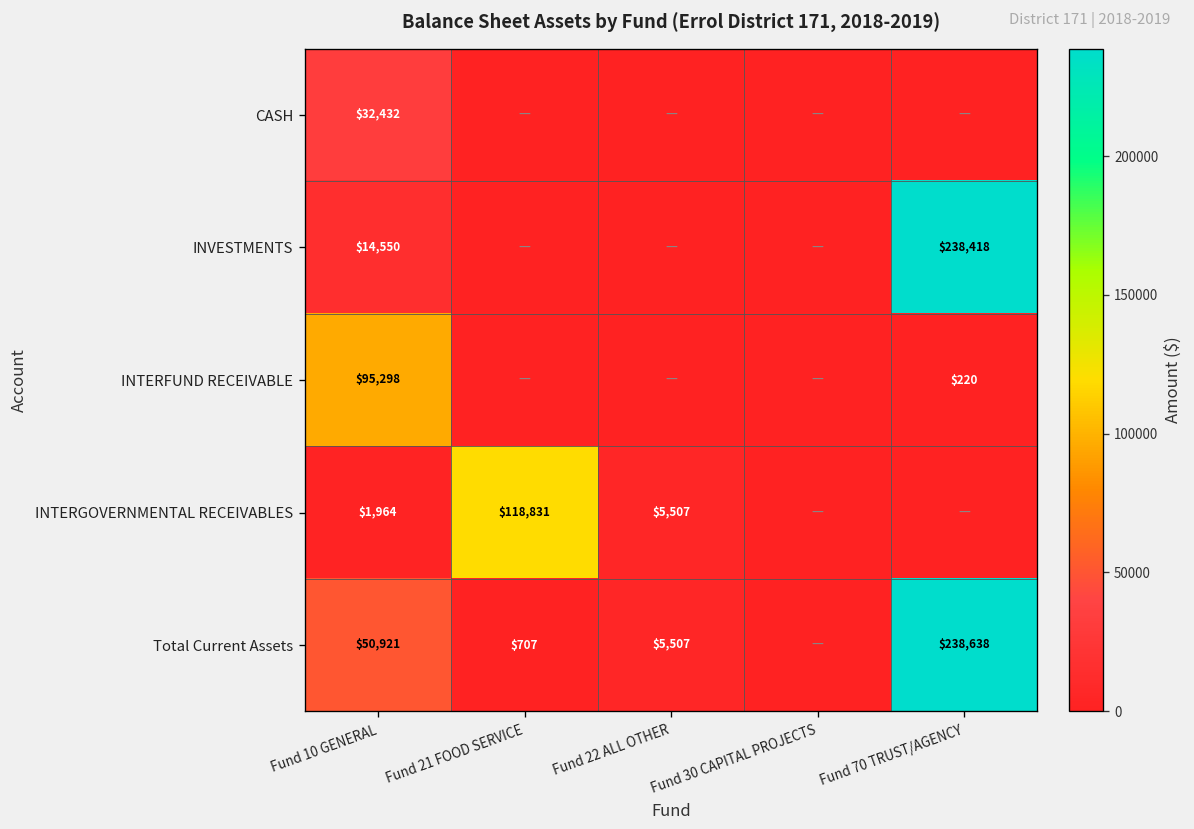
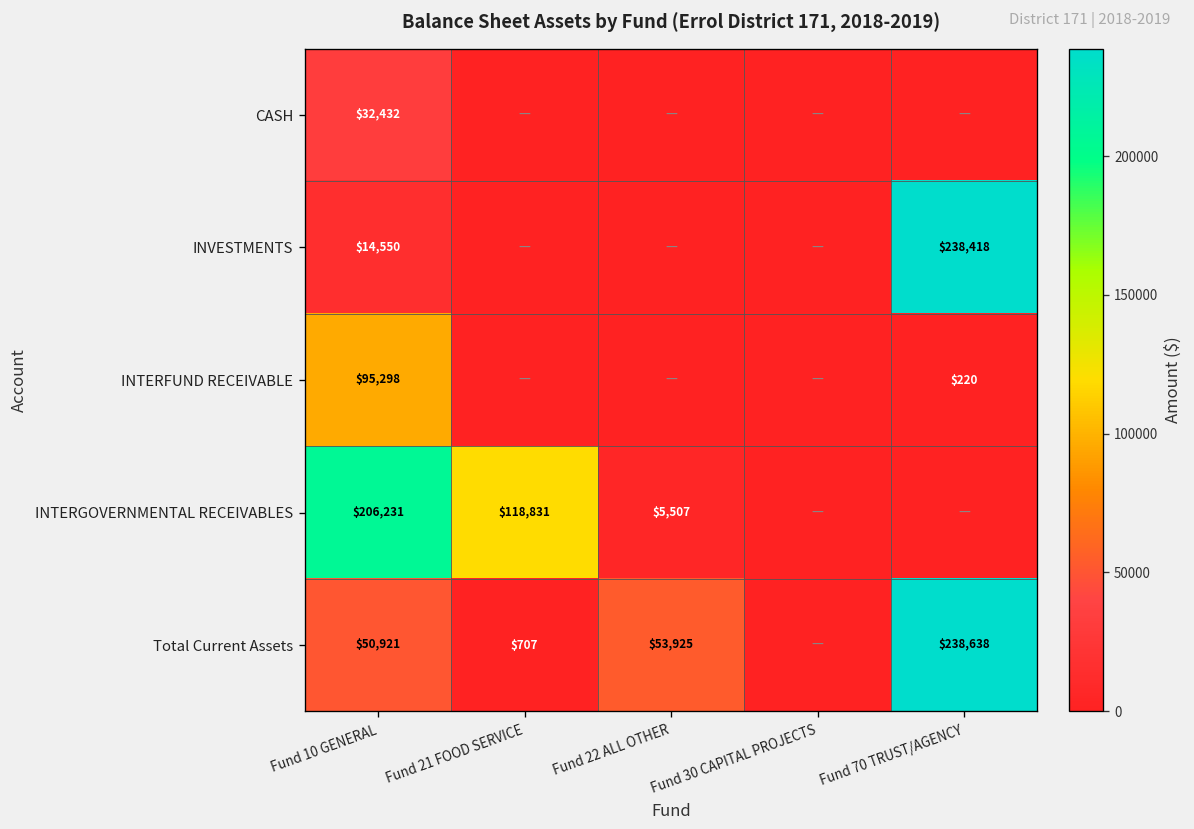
  {
    "CASH": {
      "Fund 10 GENERAL": "$32,432"
    },
    "INVESTMENTS": {
      "Fund 10 GENERAL": "$14,550",
      "Fund 70 TRUST/AGENCY": "$238,418"
    },
    "INTERFUND RECEIVABLE": {
      "Fund 10 GENERAL": "$95,298",
      "Fund 70 TRUST/AGENCY": "$220"
    },
    "INTERGOVERNMENTAL RECEIVABLES": {
-     "Fund 10 GENERAL": "$1,964",
+     "Fund 10 GENERAL": "$206,231",
      "Fund 21 FOOD SERVICE": "$118,831",
      "Fund 22 ALL OTHER": "$5,507"
    },
    "Total Current Assets": {
      "Fund 10 GENERAL": "$50,921",
      "Fund 21 FOOD SERVICE": "$707",
-     "Fund 22 ALL OTHER": "$5,507",
+     "Fund 22 ALL OTHER": "$53,925",
      "Fund 70 TRUST/AGENCY": "$238,638"
    }
  }
